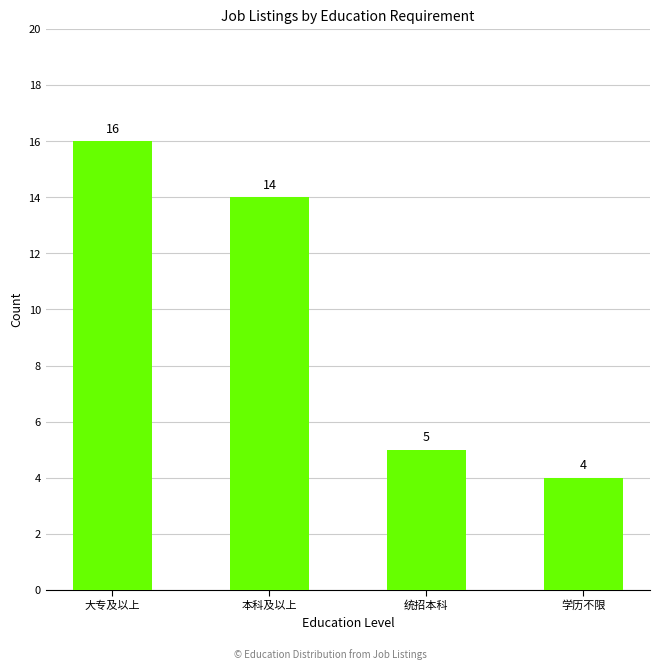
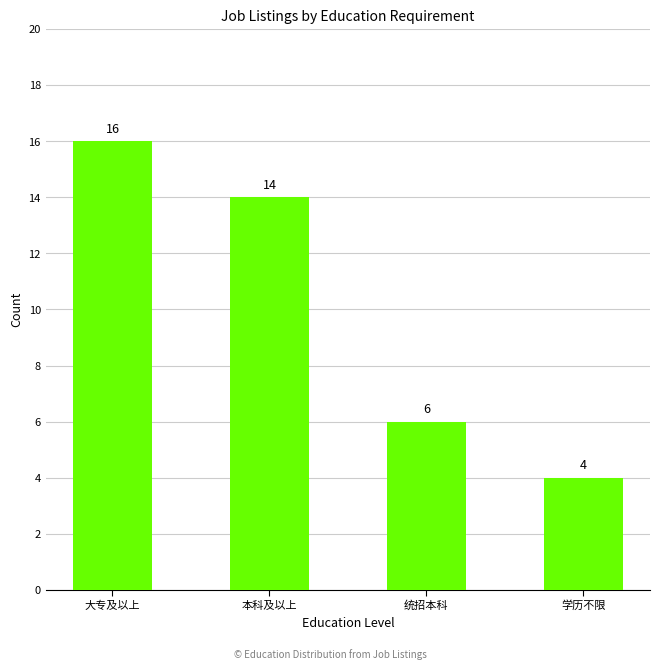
  {
    "大专及以上": 16,
    "本科及以上": 14,
-   "统招本科": 5,
+   "统招本科": 6,
    "学历不限": 4
  }
